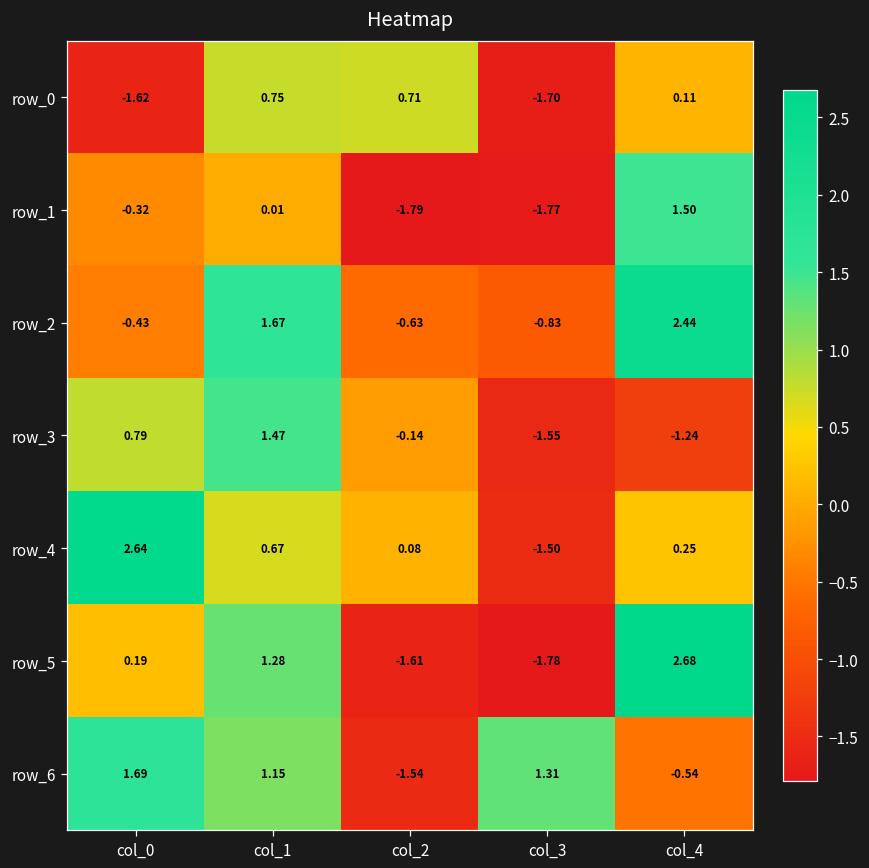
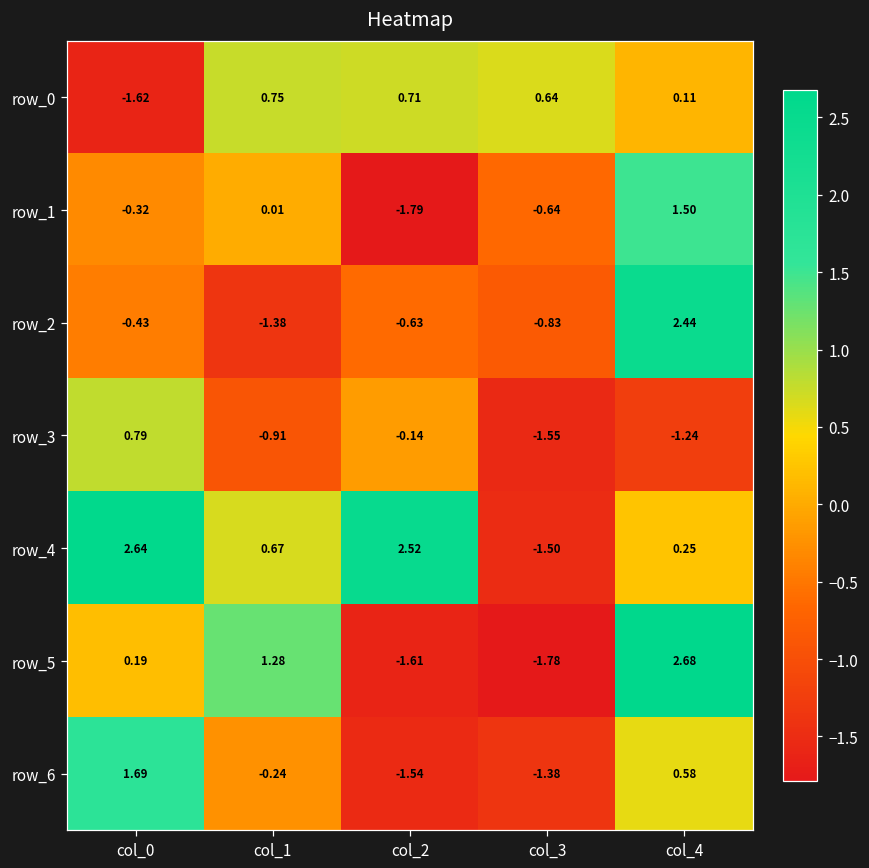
  {
    "row_0": {
      "col_0": -1.62,
      "col_1": 0.75,
      "col_2": 0.71,
-     "col_3": -1.70,
+     "col_3": 0.64,
      "col_4": 0.11
    },
    "row_1": {
      "col_0": -0.32,
      "col_1": 0.01,
      "col_2": -1.79,
-     "col_3": -1.77,
+     "col_3": -0.64,
      "col_4": 1.50
    },
    "row_2": {
      "col_0": -0.43,
-     "col_1": 1.67,
+     "col_1": -1.38,
      "col_2": -0.63,
      "col_3": -0.83,
      "col_4": 2.44
    },
    "row_3": {
      "col_0": 0.79,
-     "col_1": 1.47,
+     "col_1": -0.91,
      "col_2": -0.14,
      "col_3": -1.55,
      "col_4": -1.24
    },
    "row_4": {
      "col_0": 2.64,
      "col_1": 0.67,
-     "col_2": 0.08,
+     "col_2": 2.52,
      "col_3": -1.50,
      "col_4": 0.25
    },
    "row_5": {
      "col_0": 0.19,
      "col_1": 1.28,
      "col_2": -1.61,
      "col_3": -1.78,
      "col_4": 2.68
    },
    "row_6": {
      "col_0": 1.69,
-     "col_1": 1.15,
+     "col_1": -0.24,
      "col_2": -1.54,
-     "col_3": 1.31,
-     "col_4": -0.54
+     "col_3": -1.38,
+     "col_4": 0.58
    }
  }
